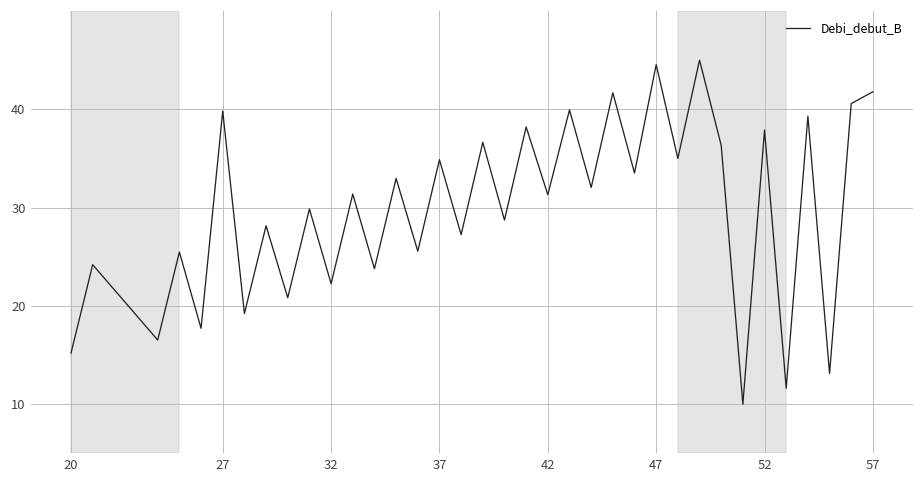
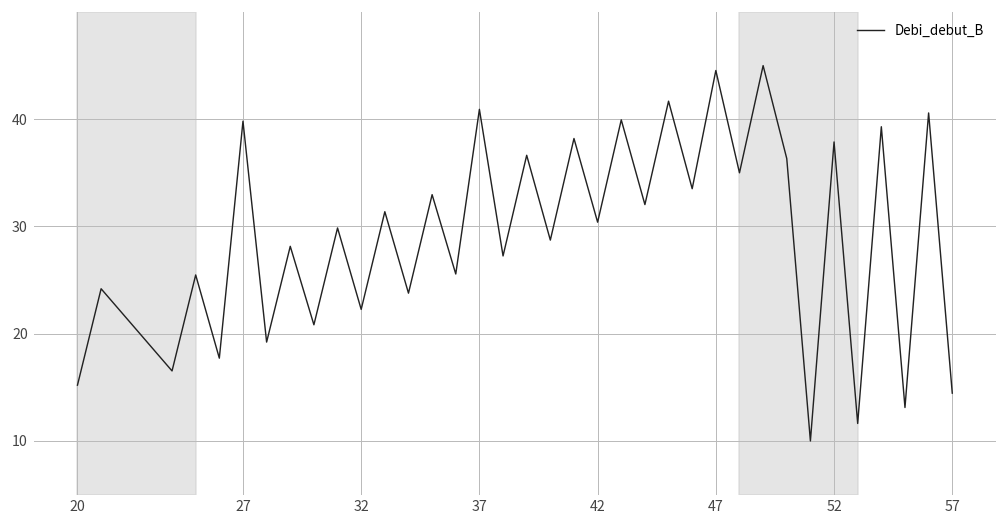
  {
    "20": 15,
    "27": 40,
    "32": 22,
-   "37": 35,
-   "42": 31,
+   "37": 41,
+   "42": 30,
    "47": 45,
    "52": 38,
-   "57": 42
+   "57": 14
  }
